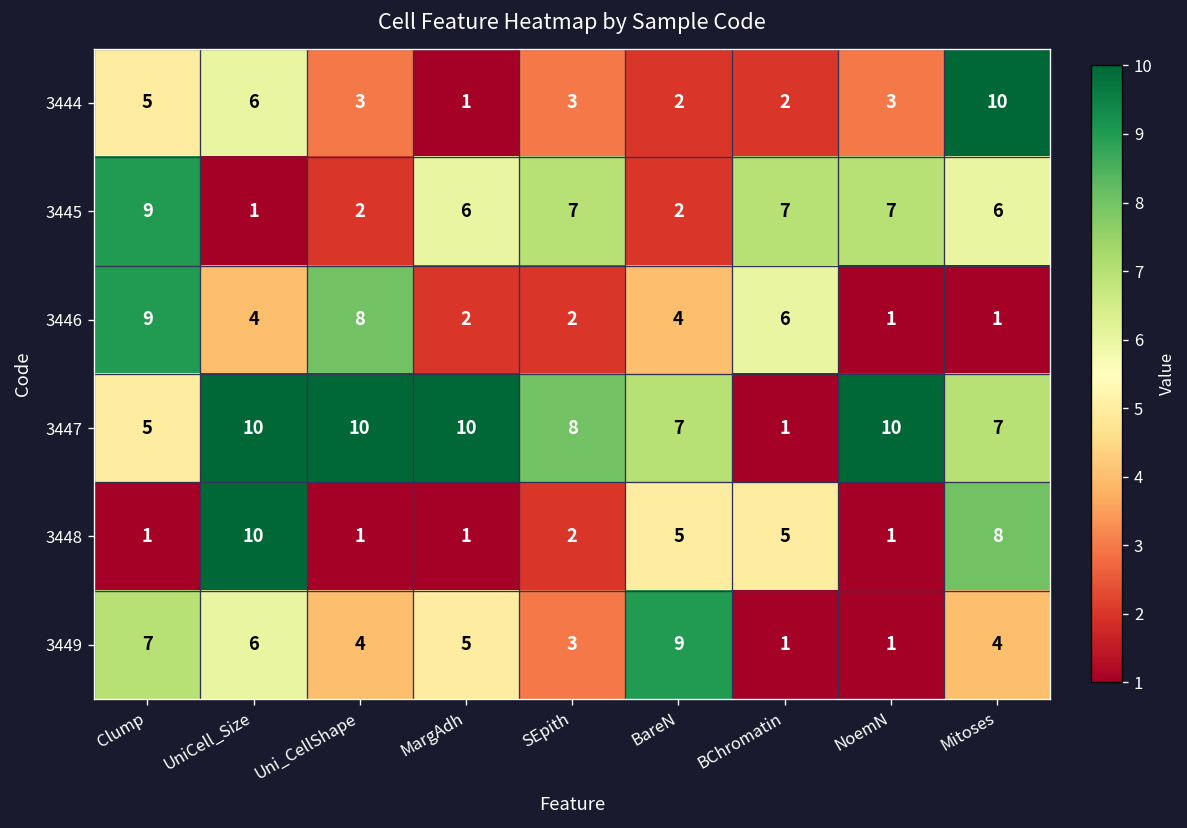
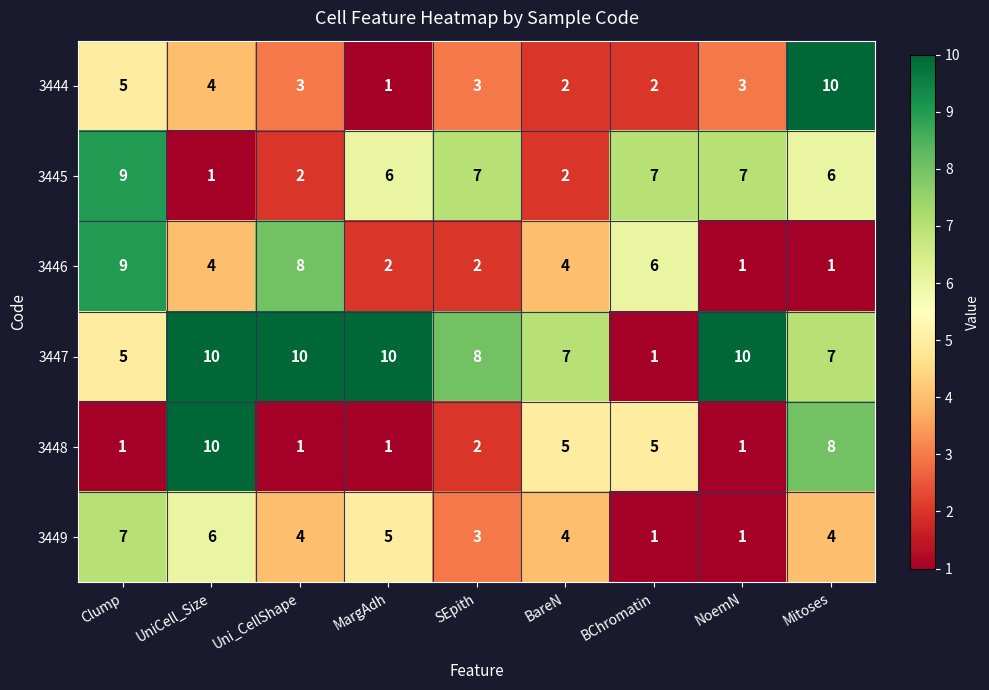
  {
    "3444": {
      "Clump": 5,
-     "UniCell_Size": 6,
+     "UniCell_Size": 4,
      "Uni_CellShape": 3,
      "MargAdh": 1,
      "SEpith": 3,
      "BareN": 2,
      "BChromatin": 2,
      "NoemN": 3,
      "Mitoses": 10
    },
    "3445": {
      "Clump": 9,
      "UniCell_Size": 1,
      "Uni_CellShape": 2,
      "MargAdh": 6,
      "SEpith": 7,
      "BareN": 2,
      "BChromatin": 7,
      "NoemN": 7,
      "Mitoses": 6
    },
    "3446": {
      "Clump": 9,
      "UniCell_Size": 4,
      "Uni_CellShape": 8,
      "MargAdh": 2,
      "SEpith": 2,
      "BareN": 4,
      "BChromatin": 6,
      "NoemN": 1,
      "Mitoses": 1
    },
    "3447": {
      "Clump": 5,
      "UniCell_Size": 10,
      "Uni_CellShape": 10,
      "MargAdh": 10,
      "SEpith": 8,
      "BareN": 7,
      "BChromatin": 1,
      "NoemN": 10,
      "Mitoses": 7
    },
    "3448": {
      "Clump": 1,
      "UniCell_Size": 10,
      "Uni_CellShape": 1,
      "MargAdh": 1,
      "SEpith": 2,
      "BareN": 5,
      "BChromatin": 5,
      "NoemN": 1,
      "Mitoses": 8
    },
    "3449": {
      "Clump": 7,
      "UniCell_Size": 6,
      "Uni_CellShape": 4,
      "MargAdh": 5,
      "SEpith": 3,
-     "BareN": 9,
+     "BareN": 4,
      "BChromatin": 1,
      "NoemN": 1,
      "Mitoses": 4
    }
  }
